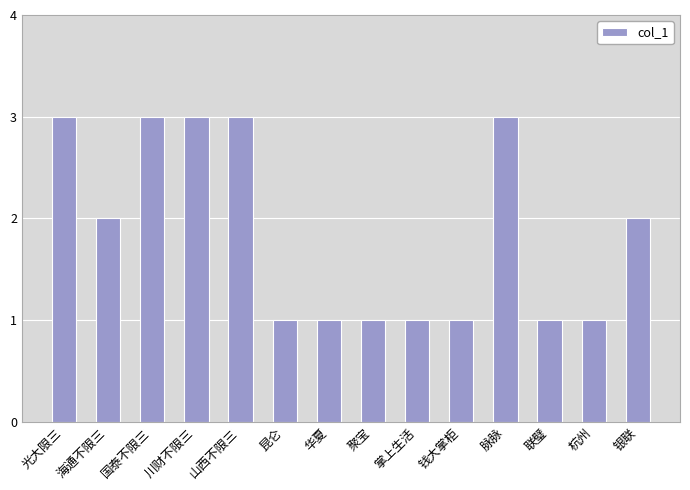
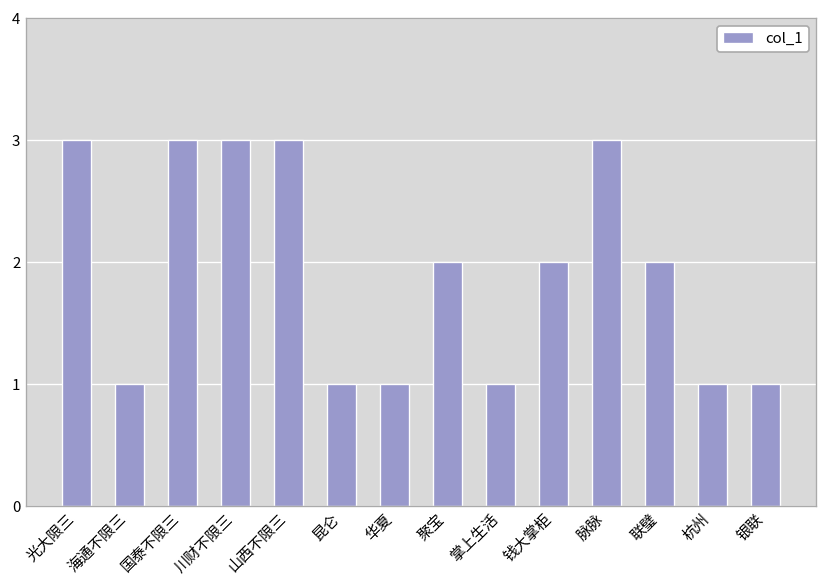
  {
    "光大限三": 3,
-   "海通不限三": 2,
+   "海通不限三": 1,
    "国泰不限三": 3,
    "川财不限三": 3,
    "山西不限三": 3,
    "昆仑": 1,
    "华夏": 1,
-   "聚宝": 1,
+   "聚宝": 2,
    "掌上生活": 1,
-   "钱大掌柜": 1,
+   "钱大掌柜": 2,
    "脉脉": 3,
-   "联璧": 1,
+   "联璧": 2,
    "杭州": 1,
-   "银联": 2
+   "银联": 1
  }
